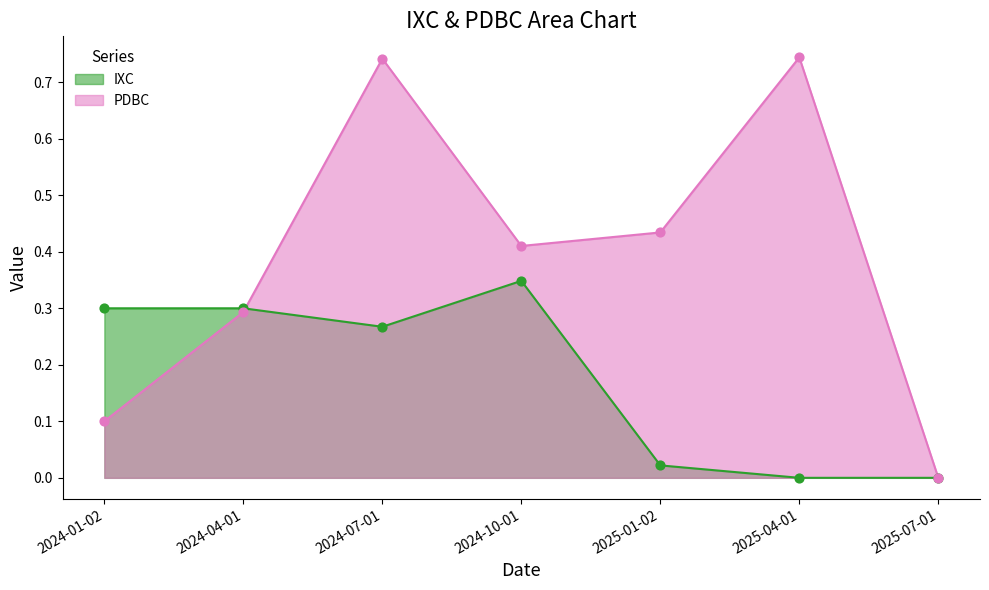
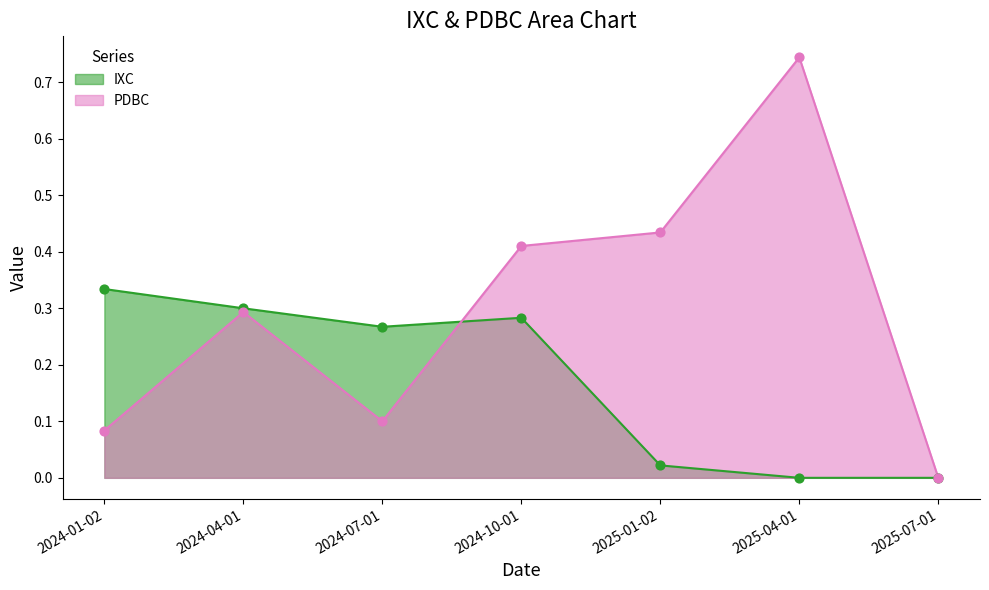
  {
    "IXC": {
-     "2024-01-02": 0.30,
+     "2024-01-02": 0.33,
      "2024-04-01": 0.30,
      "2024-07-01": 0.27,
-     "2024-10-01": 0.35,
+     "2024-10-01": 0.28,
      "2025-01-02": 0.02,
      "2025-04-01": 0.00
    },
    "PDBC": {
-     "2024-01-02": 0.10,
+     "2024-01-02": 0.08,
      "2024-04-01": 0.29,
-     "2024-07-01": 0.74,
+     "2024-07-01": 0.10,
      "2024-10-01": 0.41,
      "2025-01-02": 0.43,
      "2025-04-01": 0.74
    }
  }
